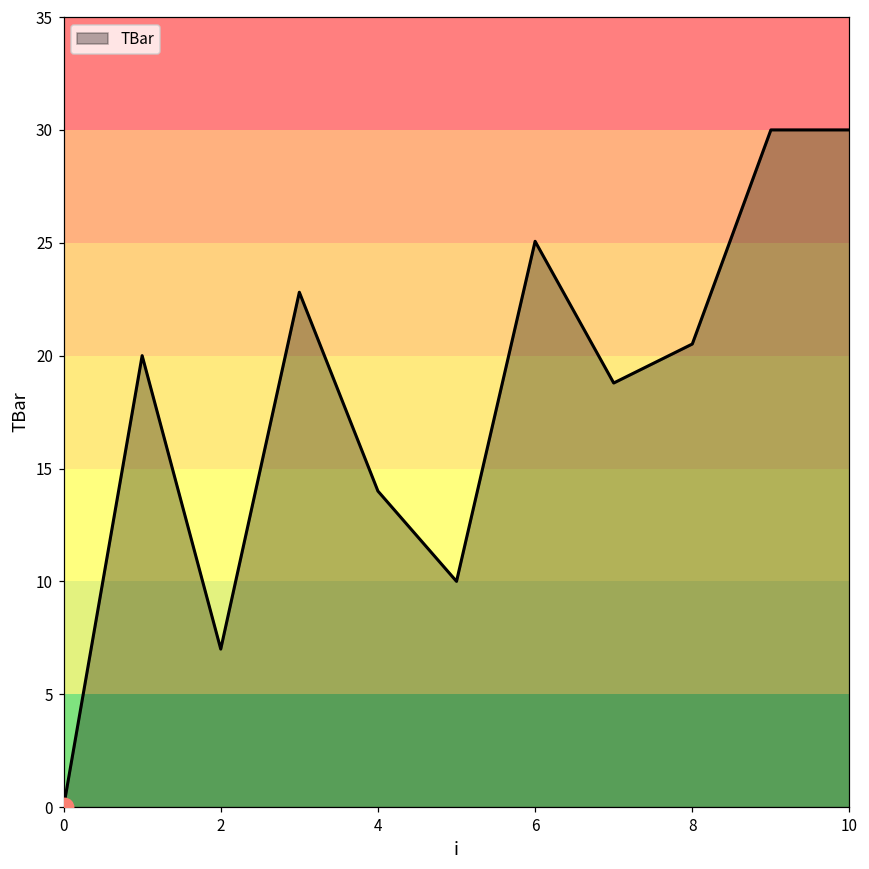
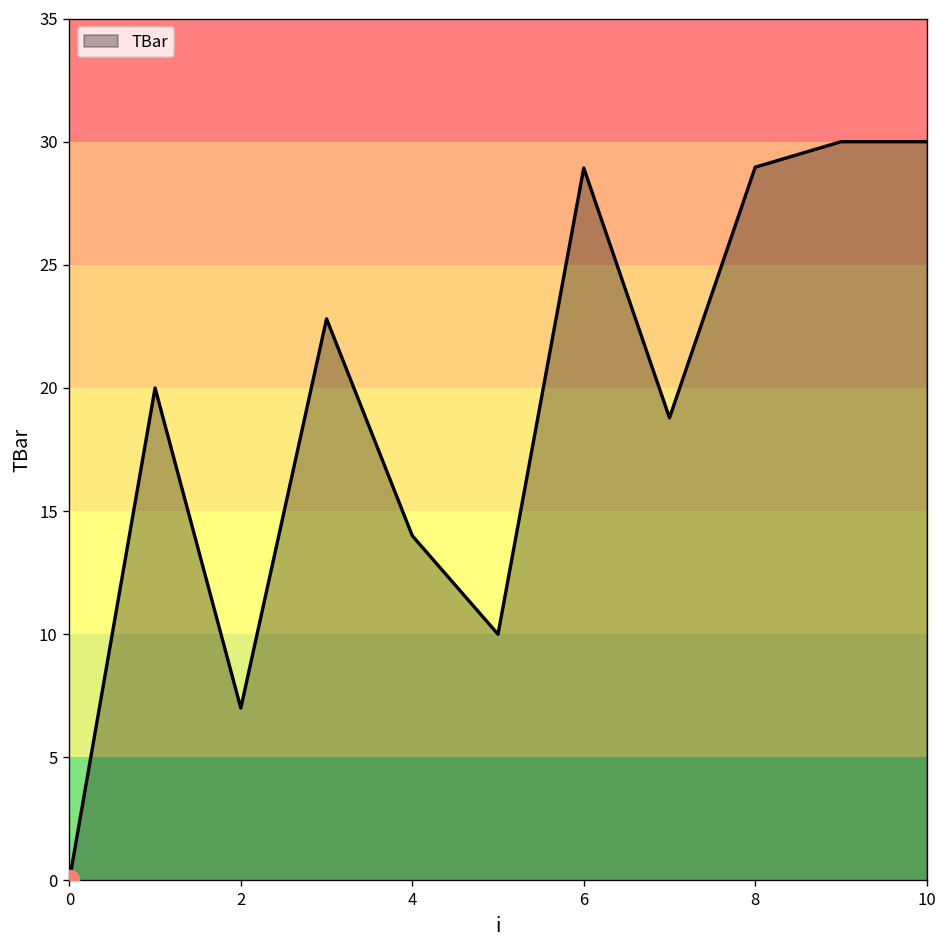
  {
    "TBar": {
      "2": 7.0,
      "4": 14.0,
-     "6": 25.1,
-     "8": 20.5,
+     "6": 28.9,
+     "8": 29.0,
      "10": 30.0
    }
  }
